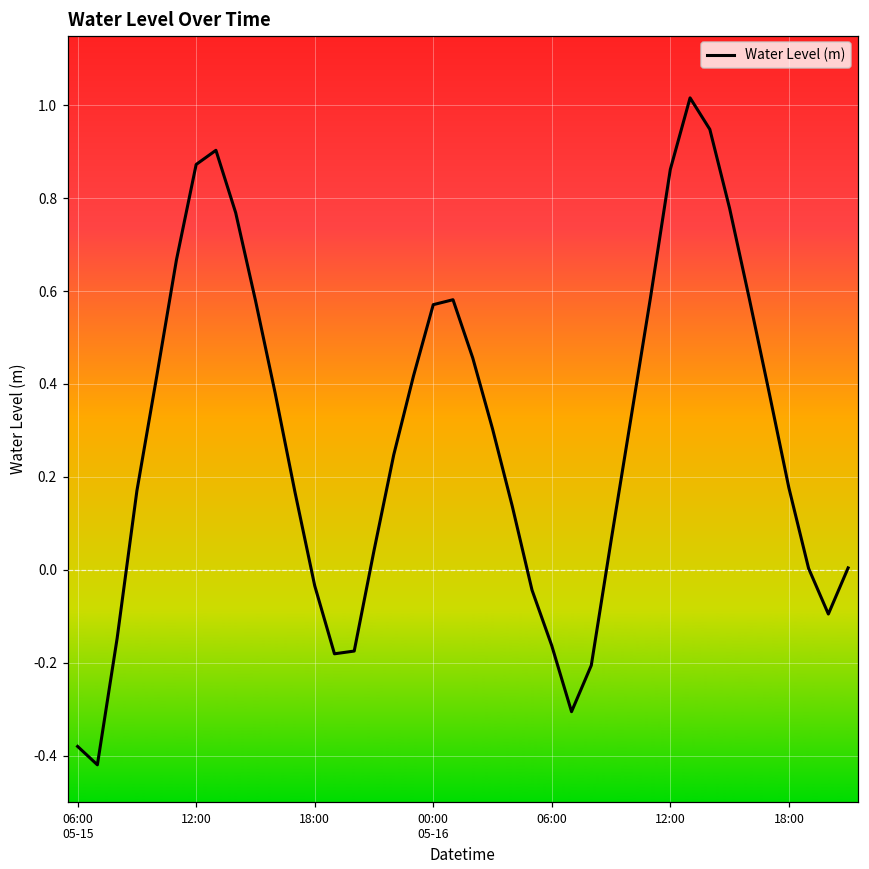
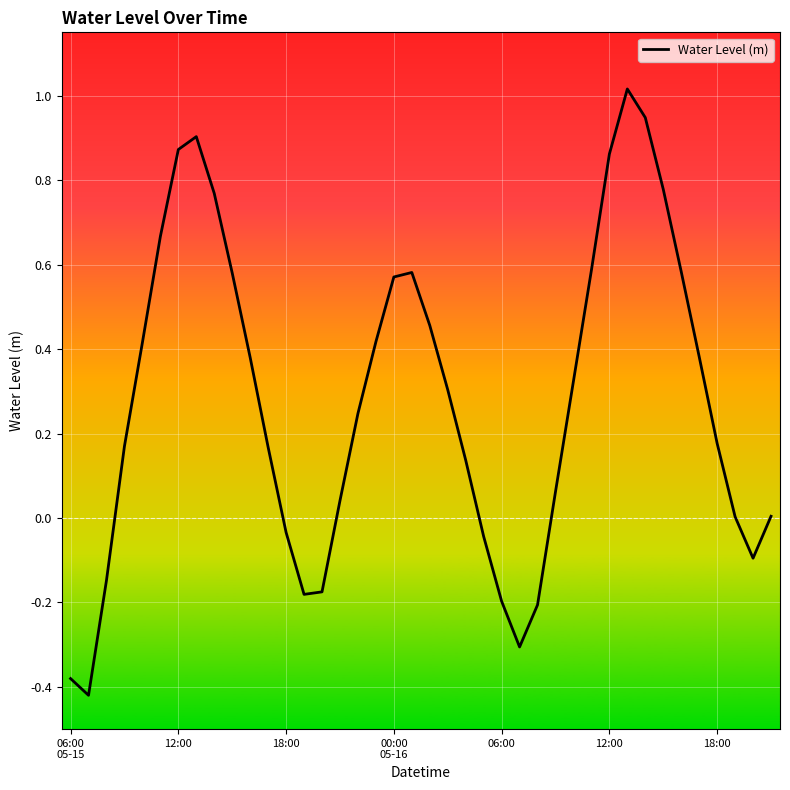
  {
    "06:00 05-15": -0.38,
    "00:00 05-16": 0.57,
-   "06:00": -0.16
+   "06:00": -0.20
  }
